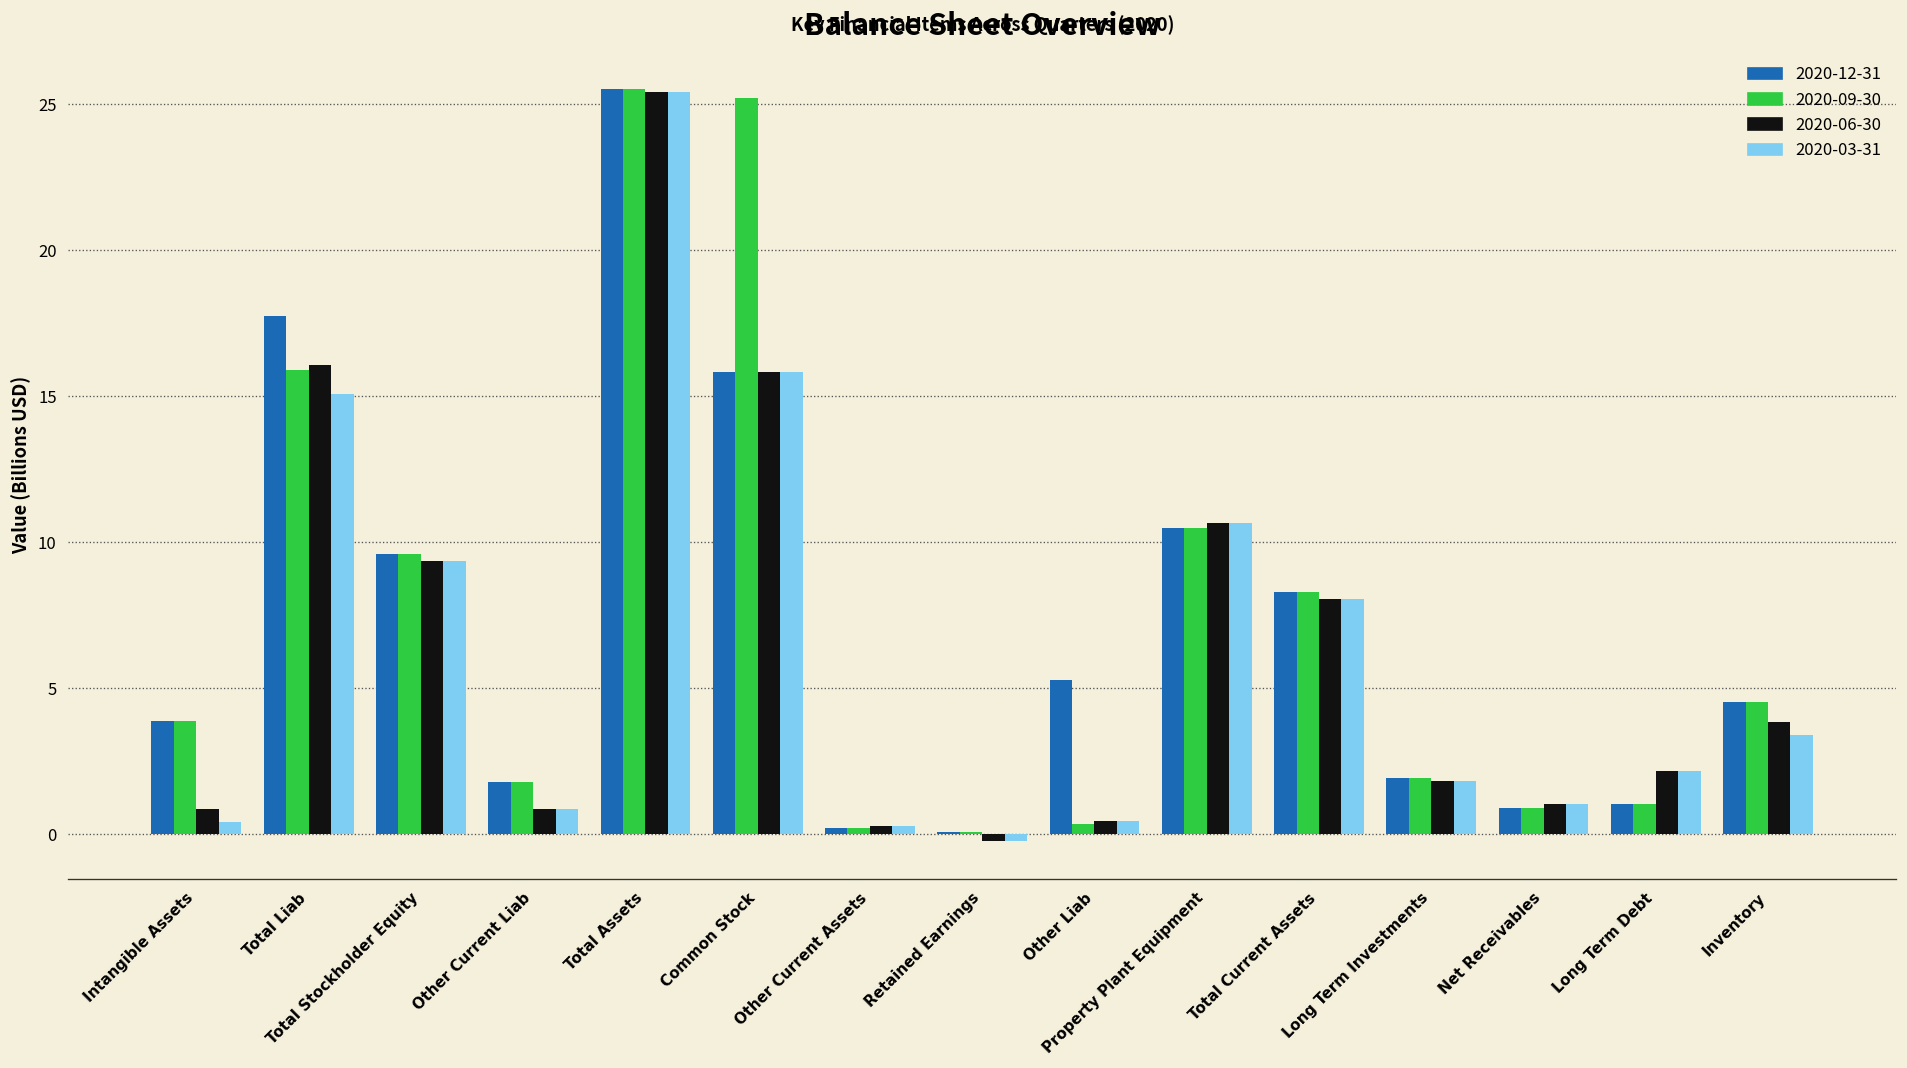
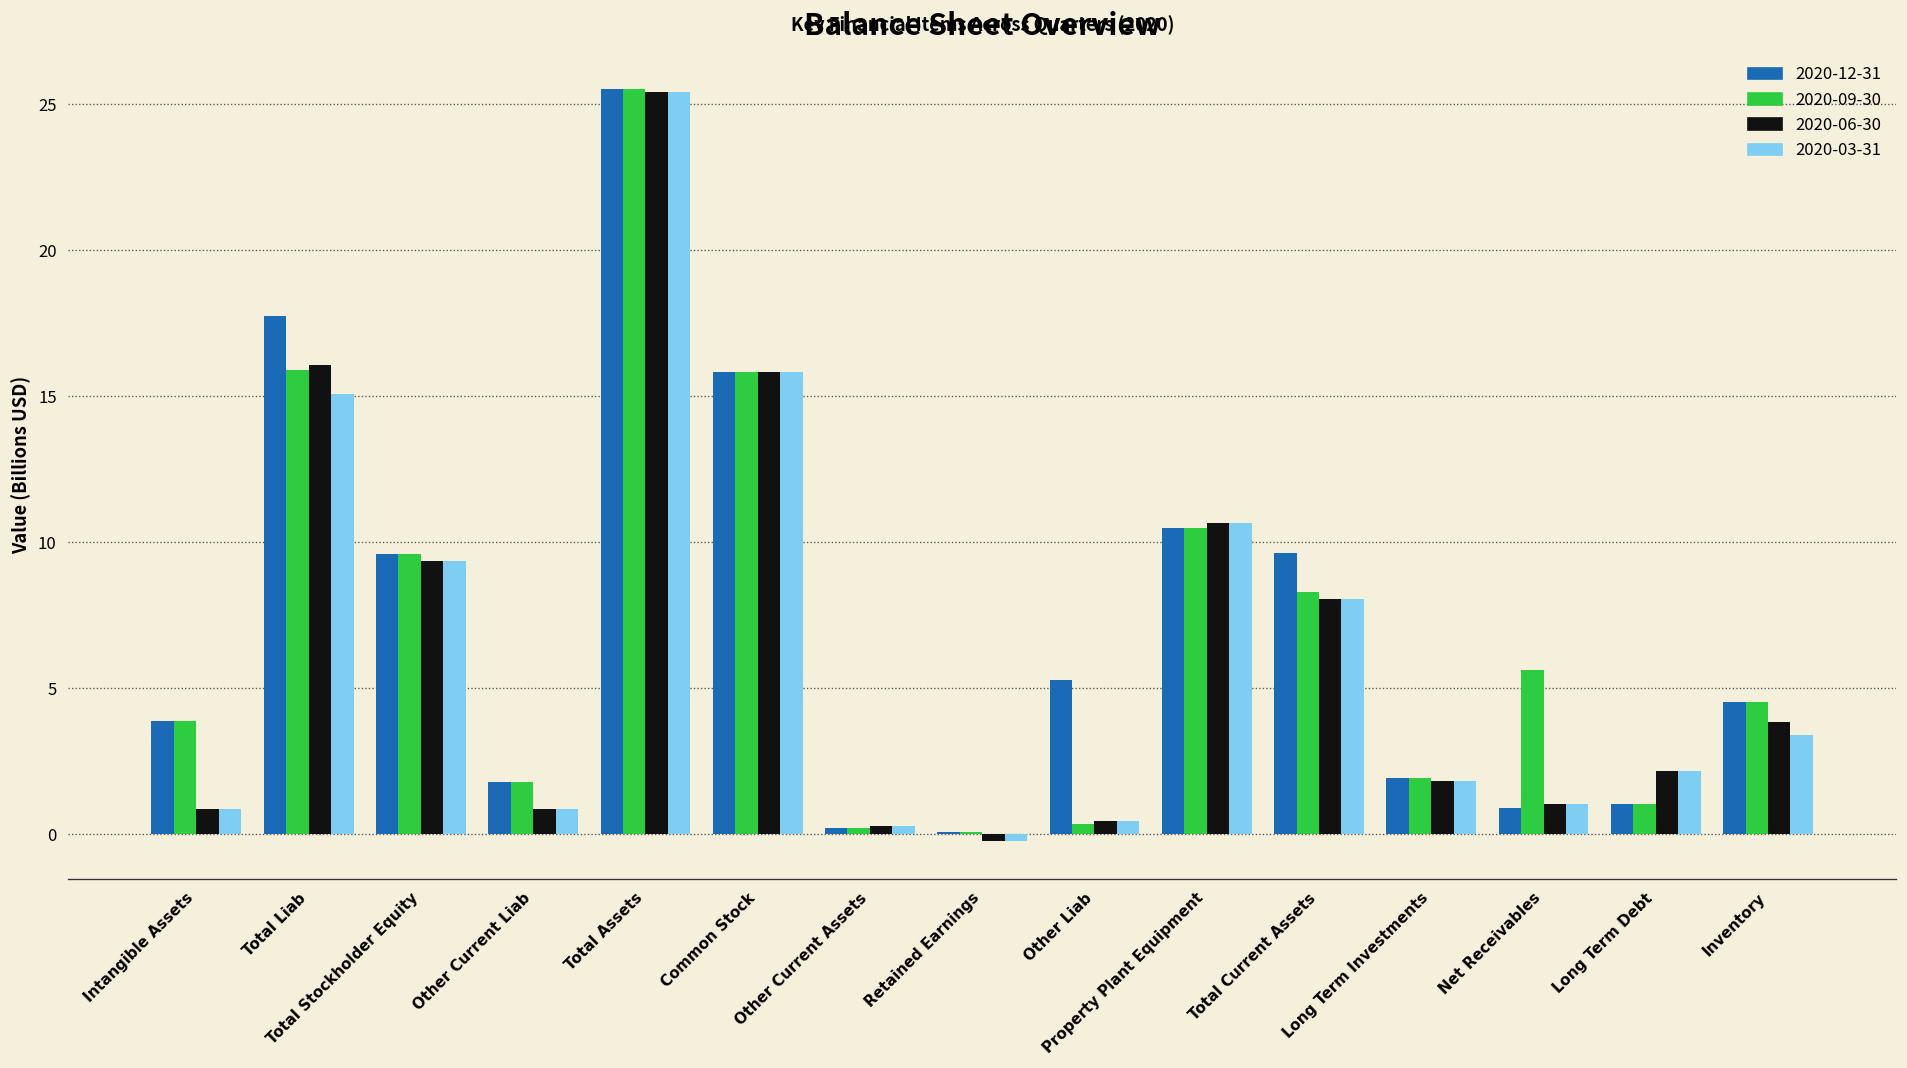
  {
    "2020-12-31": {
      "Intangible Assets": 3.9,
      "Total Liab": 17.8,
      "Total Stockholder Equity": 9.6,
      "Other Current Liab": 1.8,
      "Total Assets": 25.5,
      "Common Stock": 15.8,
      "Other Current Assets": 0.2,
      "Other Liab": 5.3,
      "Property Plant Equipment": 10.5,
-     "Total Current Assets": 8.3,
+     "Total Current Assets": 9.6,
      "Long Term Investments": 1.9,
      "Net Receivables": 0.9,
      "Long Term Debt": 1.0,
      "Inventory": 4.5
    },
    "2020-09-30": {
      "Intangible Assets": 3.9,
      "Total Liab": 15.9,
      "Total Stockholder Equity": 9.6,
      "Other Current Liab": 1.8,
      "Total Assets": 25.5,
-     "Common Stock": 25.2,
+     "Common Stock": 15.8,
      "Other Current Assets": 0.2,
      "Other Liab": 0.4,
      "Property Plant Equipment": 10.5,
      "Total Current Assets": 8.3,
      "Long Term Investments": 1.9,
-     "Net Receivables": 0.9,
+     "Net Receivables": 5.6,
      "Long Term Debt": 1.0,
      "Inventory": 4.5
    },
    "2020-06-30": {
      "Intangible Assets": 0.8,
      "Total Liab": 16.1,
      "Total Stockholder Equity": 9.3,
      "Other Current Liab": 0.9,
      "Total Assets": 25.4,
      "Common Stock": 15.8,
      "Other Current Assets": 0.3,
      "Retained Earnings": -0.2,
      "Other Liab": 0.4,
      "Property Plant Equipment": 10.6,
      "Total Current Assets": 8.1,
      "Long Term Investments": 1.8,
      "Net Receivables": 1.0,
      "Long Term Debt": 2.2,
      "Inventory": 3.8
    },
    "2020-03-31": {
-     "Intangible Assets": 0.4,
+     "Intangible Assets": 0.8,
      "Total Liab": 15.1,
      "Total Stockholder Equity": 9.3,
      "Other Current Liab": 0.9,
      "Total Assets": 25.4,
      "Common Stock": 15.8,
      "Other Current Assets": 0.3,
      "Retained Earnings": -0.2,
      "Other Liab": 0.4,
      "Property Plant Equipment": 10.6,
      "Total Current Assets": 8.1,
      "Long Term Investments": 1.8,
      "Net Receivables": 1.0,
      "Long Term Debt": 2.2,
      "Inventory": 3.4
    }
  }
